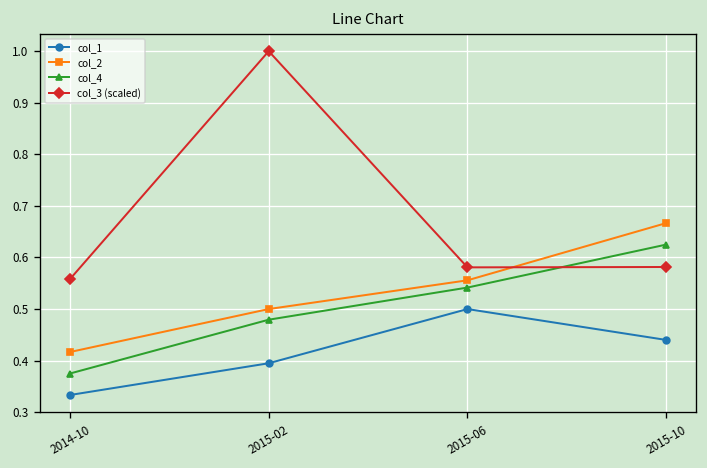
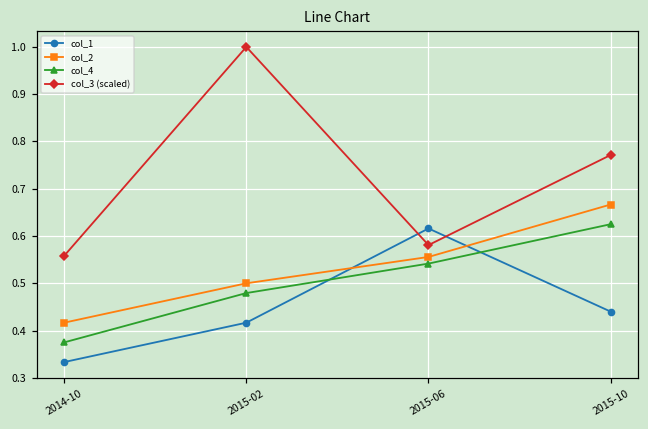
  {
    "col_1": {
      "2014-10": 0.33,
-     "2015-02": 0.39,
-     "2015-06": 0.50,
+     "2015-02": 0.42,
+     "2015-06": 0.62,
      "2015-10": 0.44
    },
    "col_2": {
      "2014-10": 0.42,
      "2015-02": 0.50,
      "2015-06": 0.56,
      "2015-10": 0.67
    },
    "col_4": {
      "2014-10": 0.38,
      "2015-02": 0.48,
      "2015-06": 0.54,
      "2015-10": 0.63
    },
    "col_3 (scaled)": {
      "2014-10": 0.56,
      "2015-02": 1.00,
      "2015-06": 0.58,
-     "2015-10": 0.58
+     "2015-10": 0.77
    }
  }
